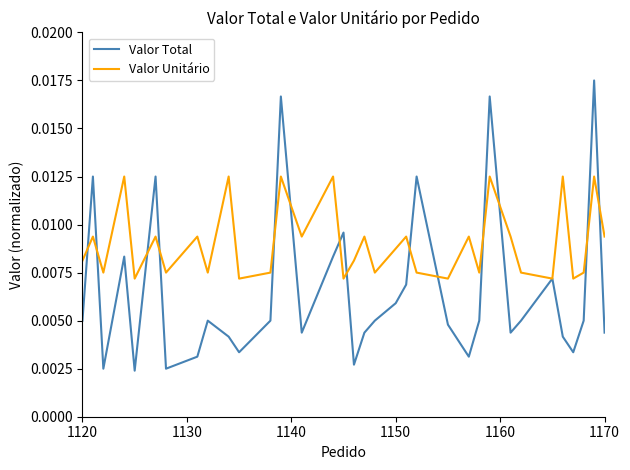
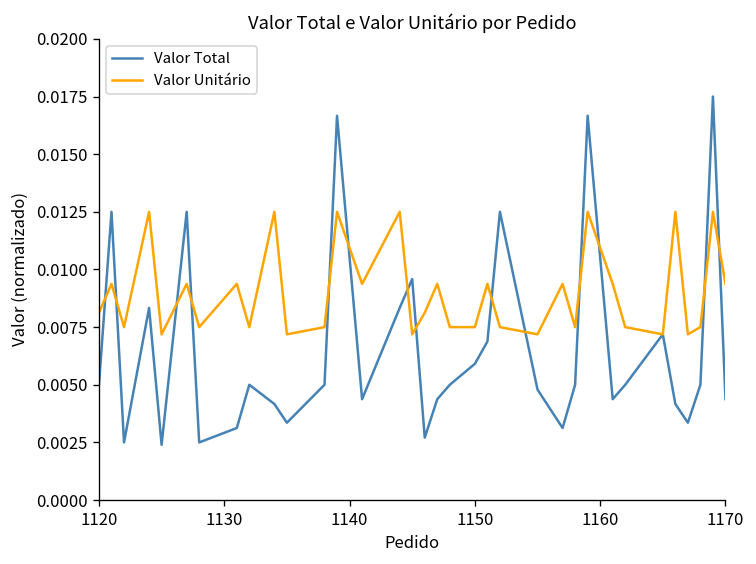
  {
    "Valor Total": {
      "1120": 0.0050,
      "1150": 0.0059,
      "1170": 0.0044
    },
    "Valor Unitário": {
      "1120": 0.0081,
-     "1150": 0.0087,
+     "1150": 0.0075,
      "1170": 0.0094
    }
  }
